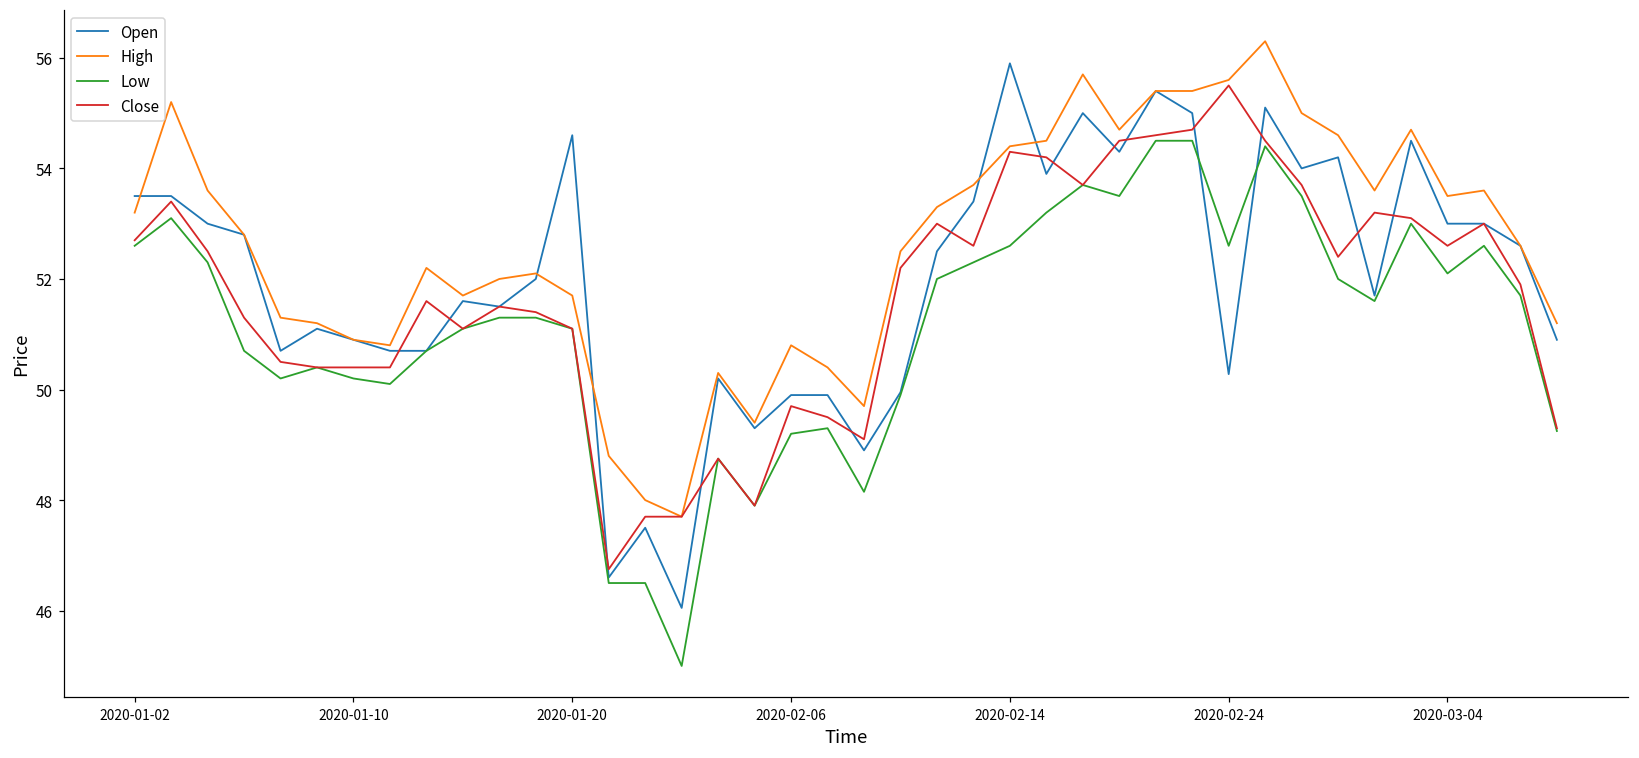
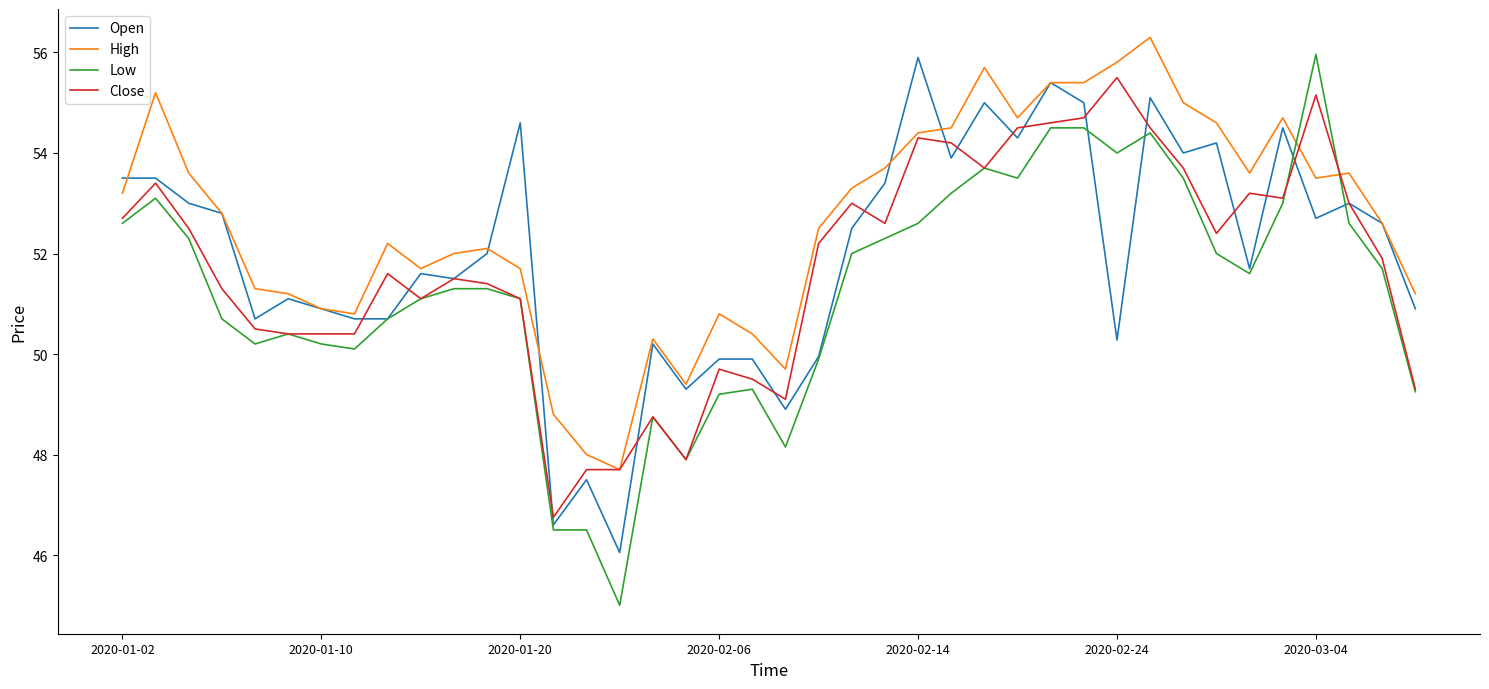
  {
    "Open": {
      "2020-01-02": 53.5,
      "2020-01-20": 54.6,
      "2020-02-06": 49.9,
      "2020-02-14": 55.9,
      "2020-02-24": 50.3,
-     "2020-03-04": 53.0
+     "2020-03-04": 52.7
    },
    "High": {
      "2020-01-02": 53.2,
      "2020-01-20": 51.7,
      "2020-02-06": 50.8,
      "2020-02-14": 54.4,
-     "2020-02-24": 55.6,
+     "2020-02-24": 55.8,
      "2020-03-04": 53.5
    },
    "Low": {
      "2020-01-02": 52.6,
      "2020-01-10": 50.2,
      "2020-02-06": 49.2,
      "2020-02-14": 52.6,
-     "2020-02-24": 52.6,
-     "2020-03-04": 52.1
+     "2020-02-24": 54.0,
+     "2020-03-04": 56.0
    },
    "Close": {
      "2020-01-02": 52.7,
      "2020-01-10": 50.4,
      "2020-02-06": 49.7,
      "2020-02-14": 54.3,
      "2020-02-24": 55.5,
-     "2020-03-04": 52.6
+     "2020-03-04": 55.2
    }
  }
